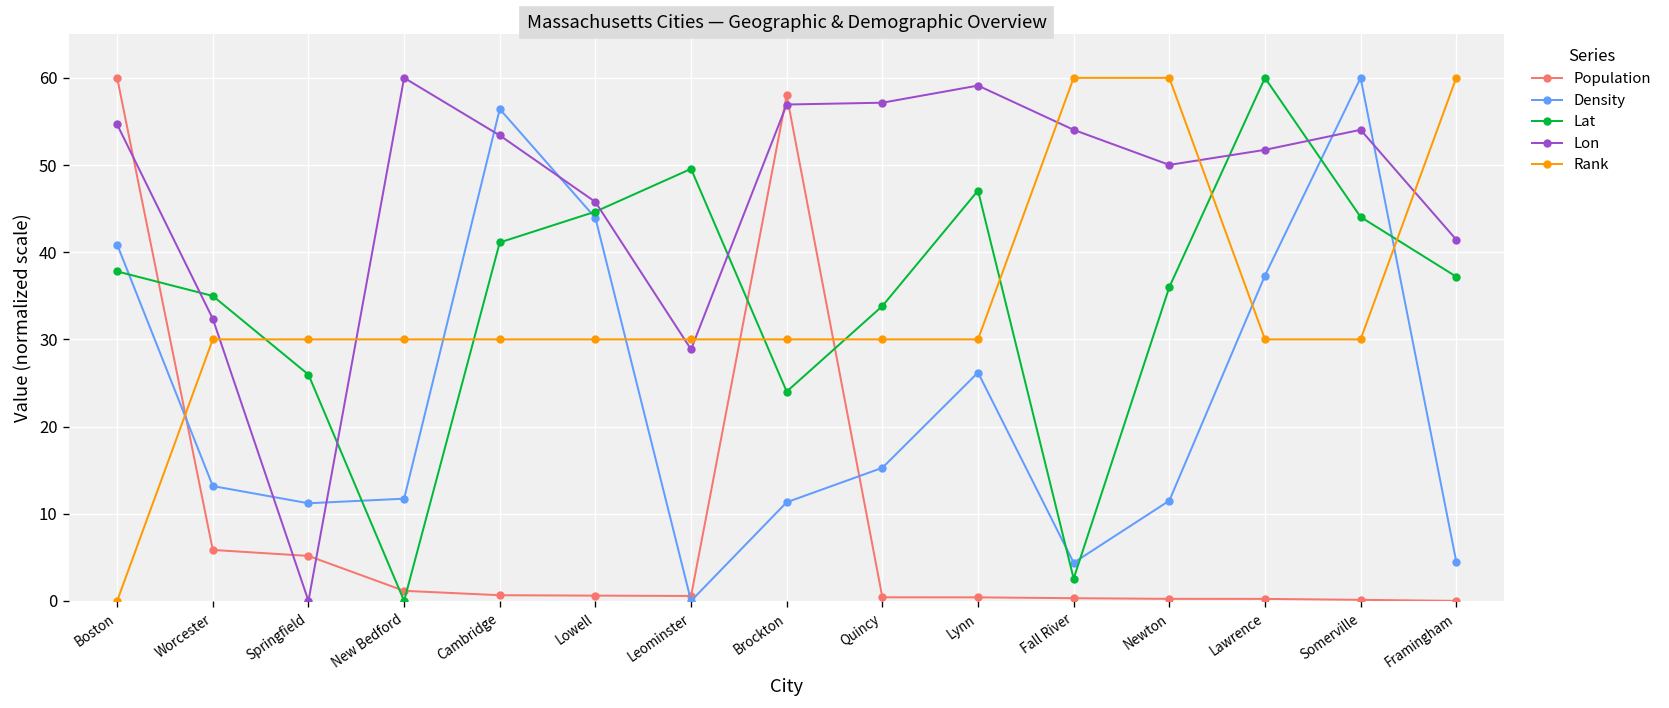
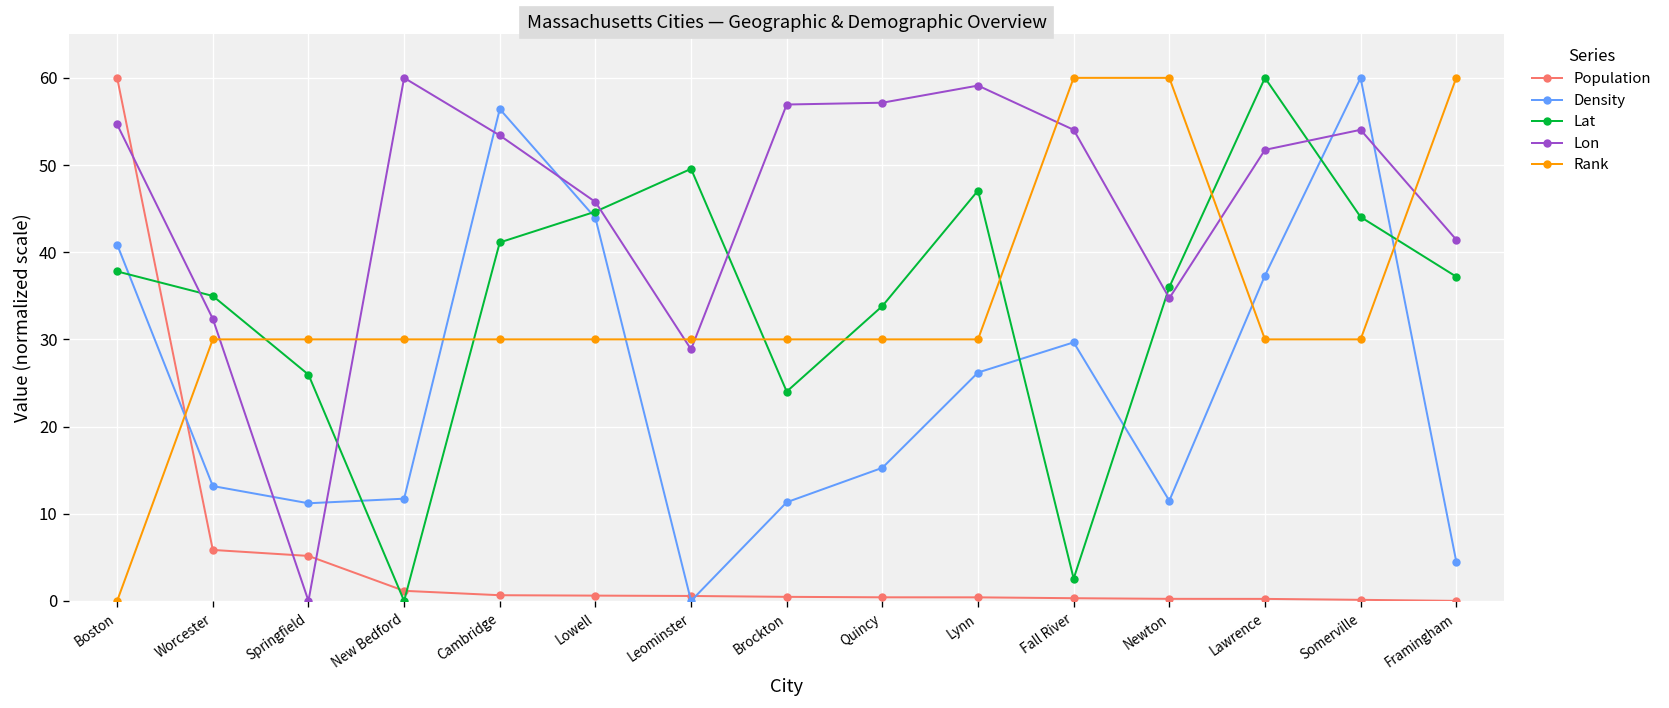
  {
    "Population": {
      "Boston": 60,
      "Worcester": 6,
      "Springfield": 5,
      "New Bedford": 1,
      "Cambridge": 1,
      "Lowell": 1,
      "Leominster": 1,
-     "Brockton": 58,
+     "Brockton": 0,
      "Quincy": 0,
      "Lynn": 0,
      "Fall River": 0,
      "Newton": 0,
      "Lawrence": 0,
      "Somerville": 0,
      "Framingham": 0
    },
    "Density": {
      "Boston": 41,
      "Worcester": 13,
      "Springfield": 11,
      "New Bedford": 12,
      "Cambridge": 56,
      "Lowell": 44,
      "Leominster": 0,
      "Brockton": 11,
      "Quincy": 15,
      "Lynn": 26,
-     "Fall River": 4,
+     "Fall River": 30,
      "Newton": 11,
      "Lawrence": 37,
      "Somerville": 60,
      "Framingham": 5
    },
    "Lat": {
      "Boston": 38,
      "Worcester": 35,
      "Springfield": 26,
      "New Bedford": 0,
      "Cambridge": 41,
      "Lowell": 45,
      "Leominster": 50,
      "Brockton": 24,
      "Quincy": 34,
      "Lynn": 47,
      "Fall River": 3,
      "Newton": 36,
      "Lawrence": 60,
      "Somerville": 44,
      "Framingham": 37
    },
    "Lon": {
      "Boston": 55,
      "Worcester": 32,
      "Springfield": 0,
      "New Bedford": 60,
      "Cambridge": 53,
      "Lowell": 46,
      "Leominster": 29,
      "Brockton": 57,
      "Quincy": 57,
      "Lynn": 59,
      "Fall River": 54,
-     "Newton": 50,
+     "Newton": 35,
      "Lawrence": 52,
      "Somerville": 54,
      "Framingham": 41
    },
    "Rank": {
      "Boston": 0,
      "Worcester": 30,
      "Springfield": 30,
      "New Bedford": 30,
      "Cambridge": 30,
      "Lowell": 30,
      "Leominster": 30,
      "Brockton": 30,
      "Quincy": 30,
      "Lynn": 30,
      "Fall River": 60,
      "Newton": 60,
      "Lawrence": 30,
      "Somerville": 30,
      "Framingham": 60
    }
  }
